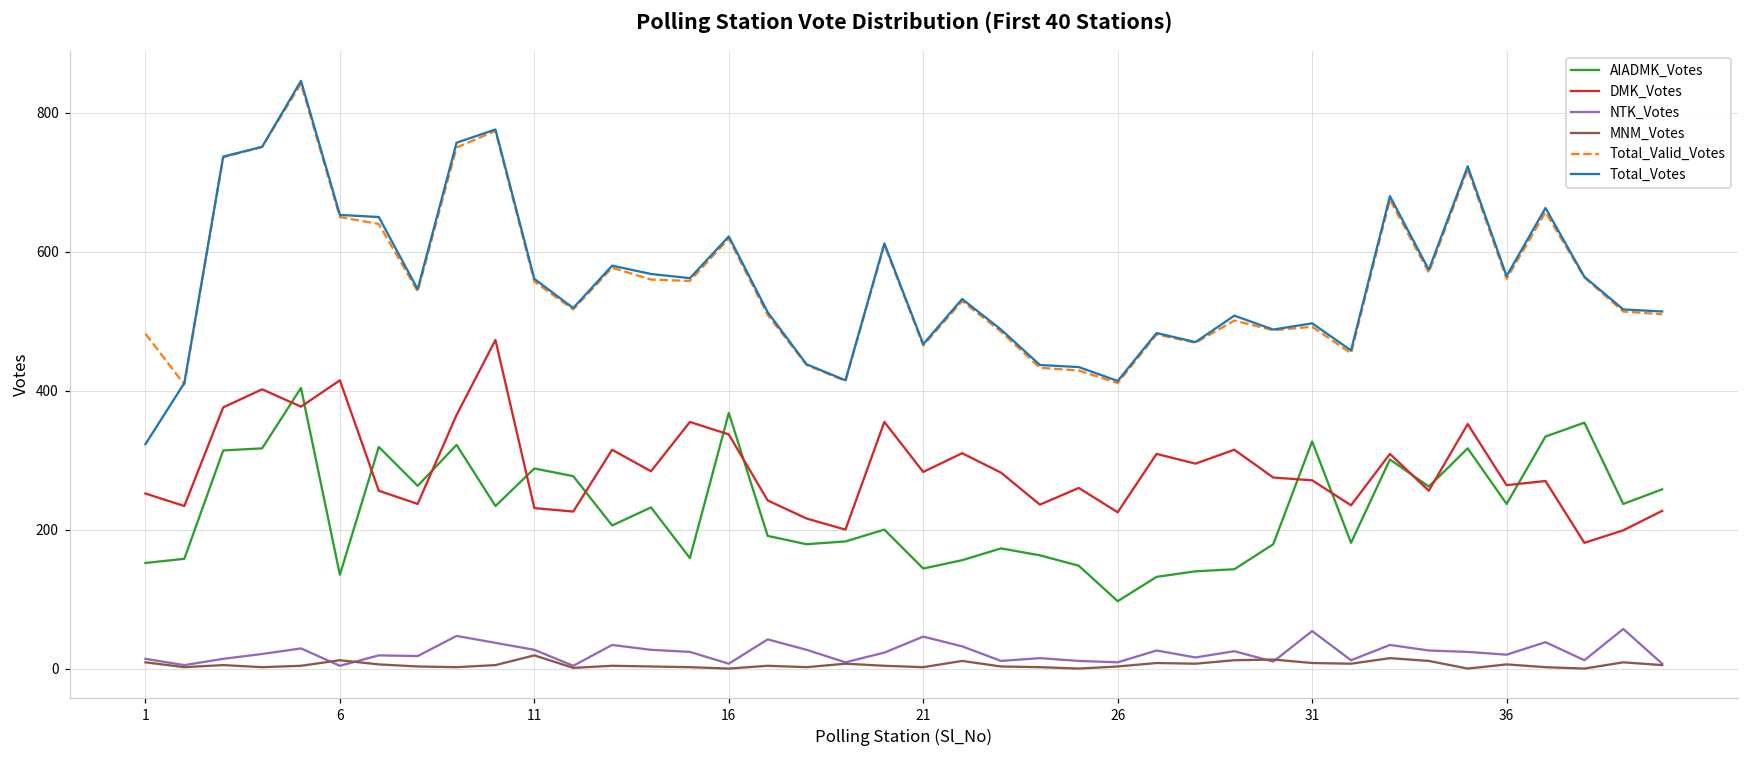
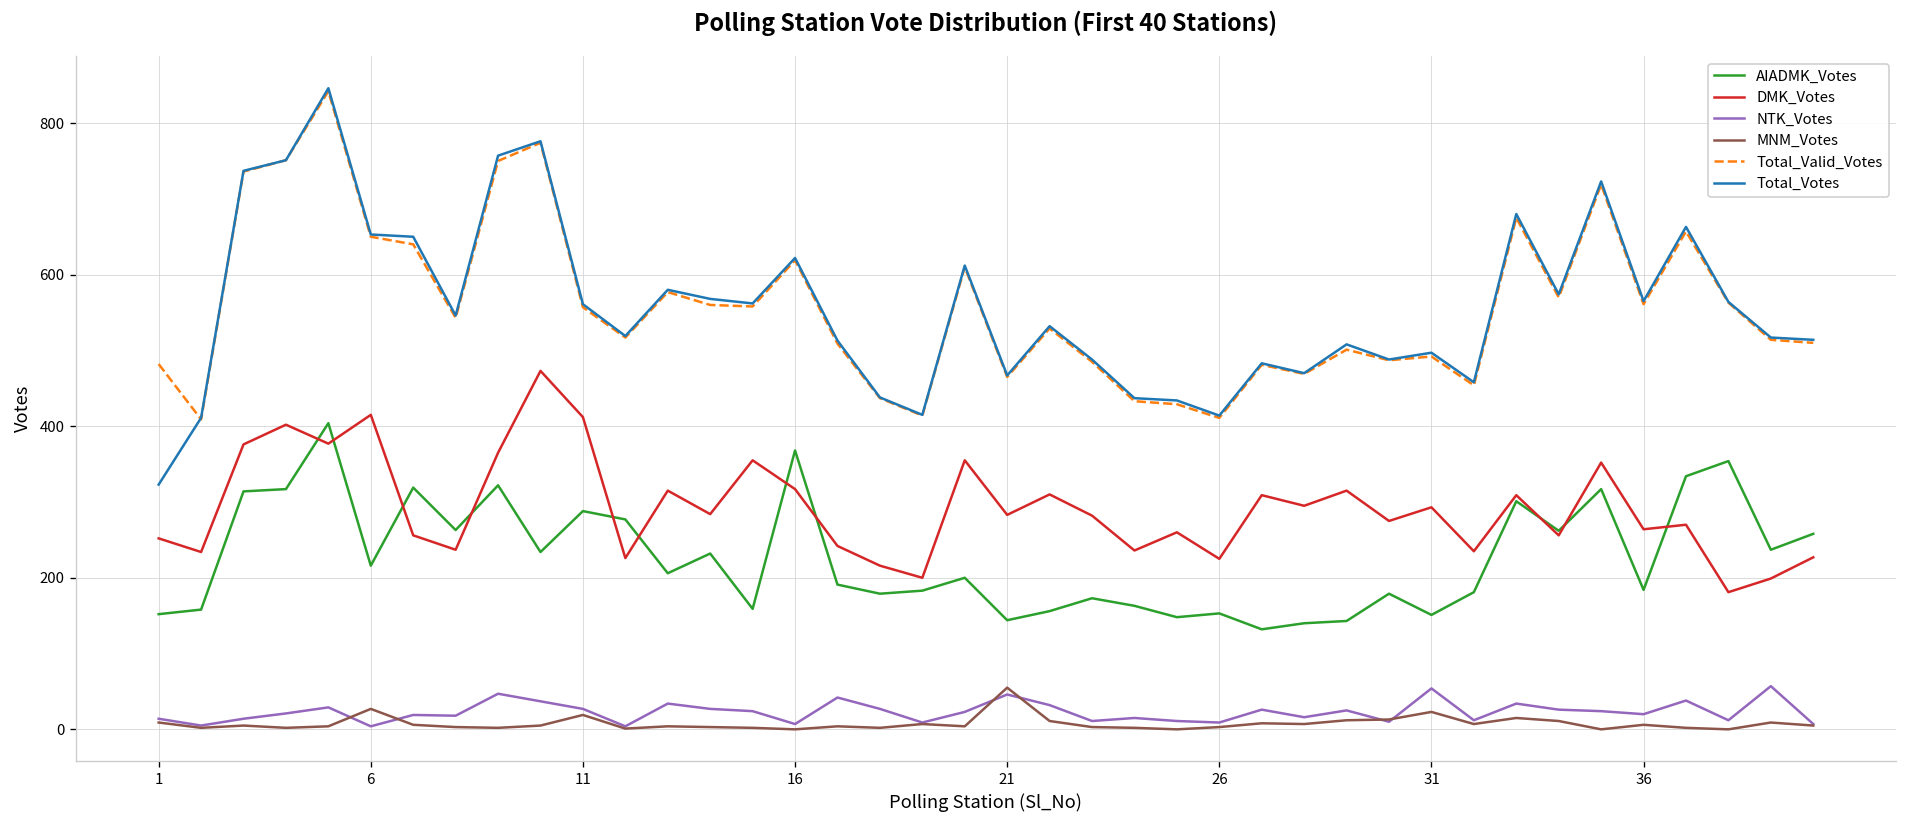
  {
    "AIADMK_Votes": {
      "1": 150,
-     "6": 140,
+     "6": 220,
      "11": 290,
      "16": 370,
      "21": 140,
-     "26": 100,
-     "31": 330,
-     "36": 240
+     "26": 150,
+     "31": 150,
+     "36": 180
    },
    "DMK_Votes": {
      "1": 250,
      "6": 420,
-     "11": 230,
-     "16": 340,
+     "11": 410,
+     "16": 320,
      "21": 280,
      "26": 230,
-     "31": 270,
+     "31": 290,
      "36": 260
    },
    "NTK_Votes": {
      "1": 10,
      "6": 0,
      "11": 30,
      "16": 10,
      "21": 50,
      "26": 10,
      "31": 50,
      "36": 20
    },
    "MNM_Votes": {
      "1": 10,
-     "6": 10,
+     "6": 30,
      "11": 20,
      "16": 0,
-     "21": 0,
+     "21": 60,
      "26": 0,
-     "31": 10,
+     "31": 20,
      "36": 10
    },
    "Total_Valid_Votes": {
      "1": 480,
      "31": 490
    },
    "Total_Votes": {
      "1": 320,
      "31": 500
    }
  }
